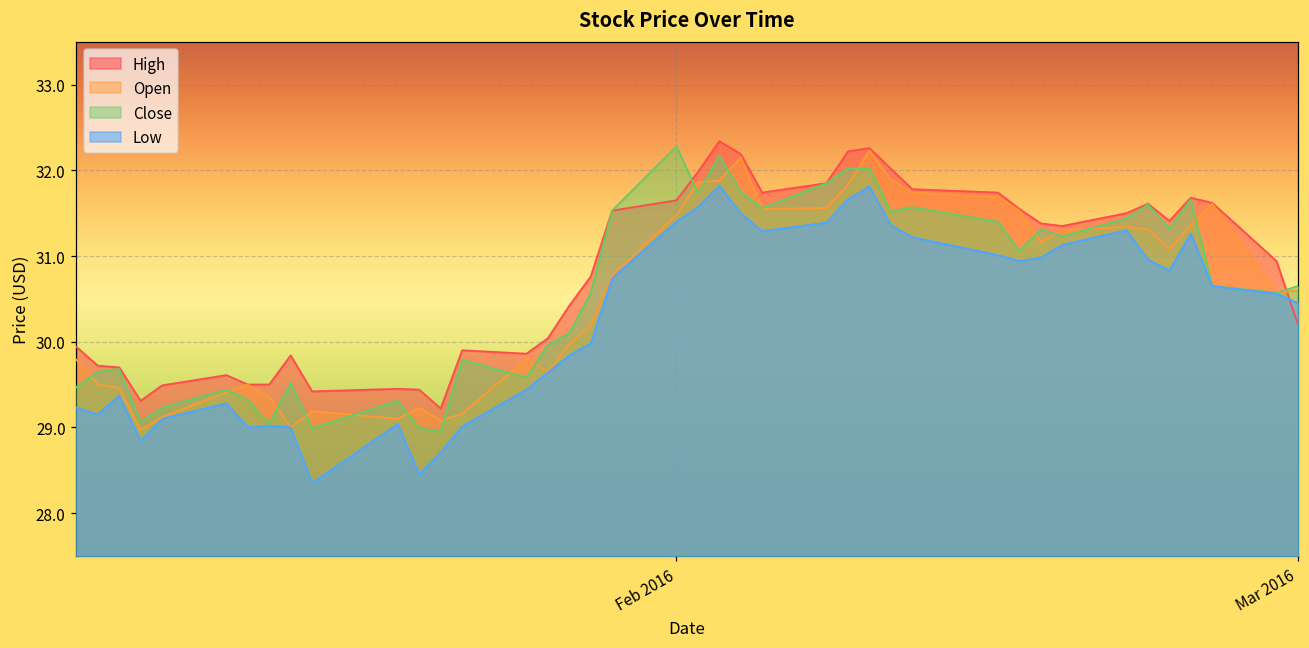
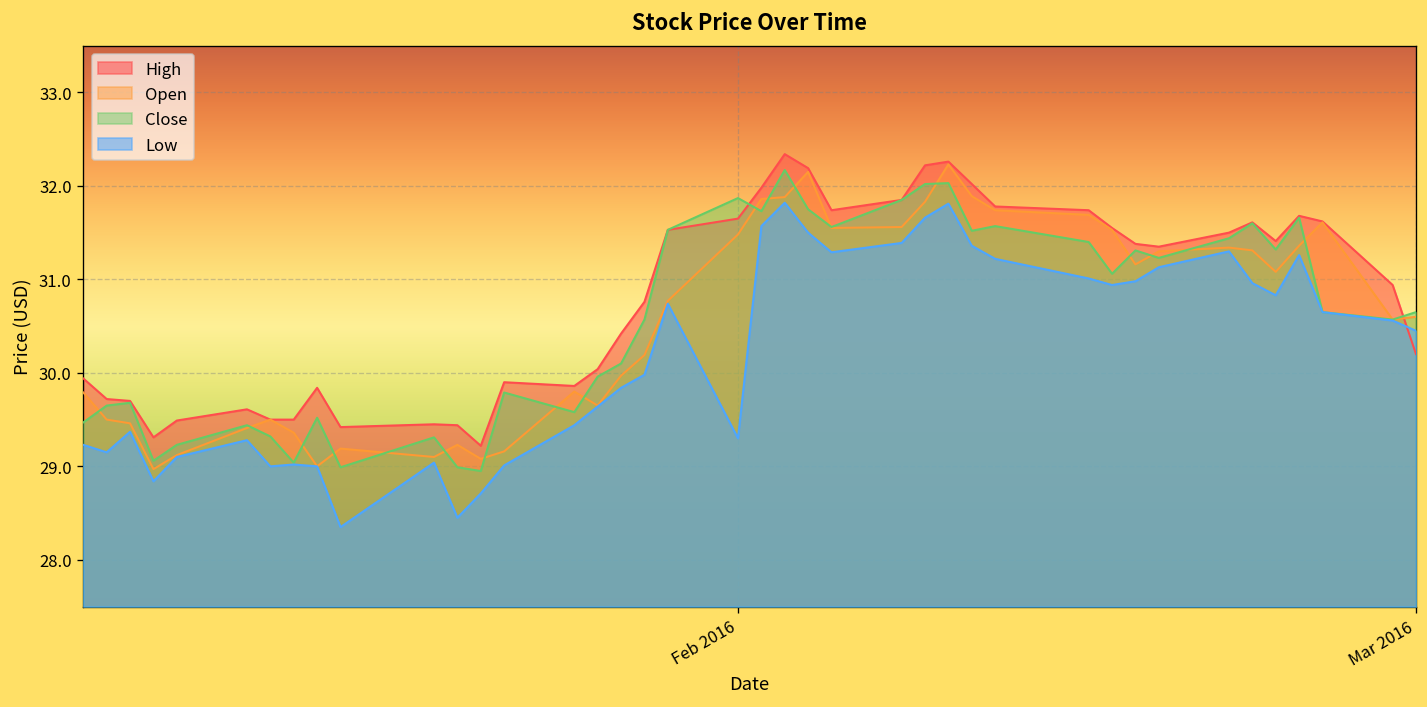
  {
    "High": {
      "Feb 2016": 31.7,
      "Mar 2016": 30.2
    },
    "Open": {
      "Feb 2016": 31.5,
      "Mar 2016": 30.6
    },
    "Close": {
-     "Feb 2016": 32.3,
+     "Feb 2016": 31.9,
      "Mar 2016": 30.7
    },
    "Low": {
-     "Feb 2016": 31.4,
+     "Feb 2016": 29.3,
      "Mar 2016": 30.5
    }
  }
